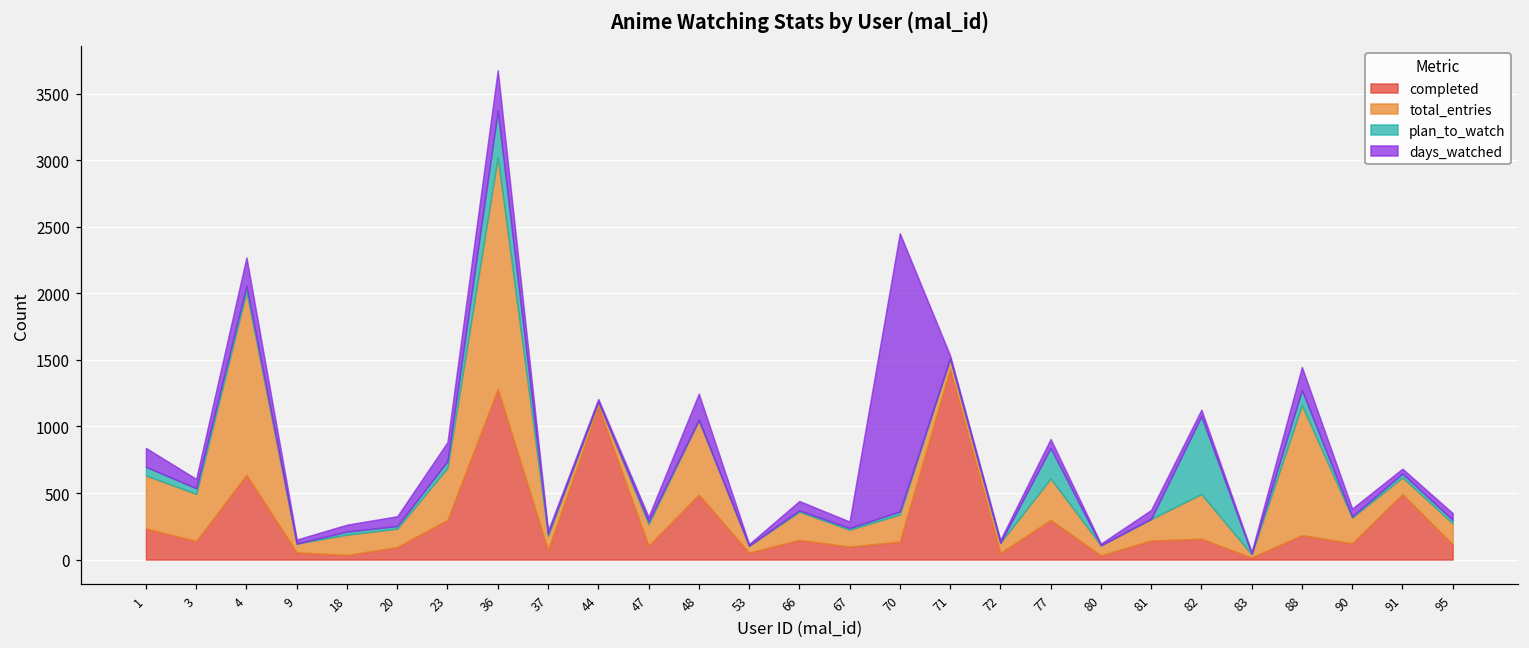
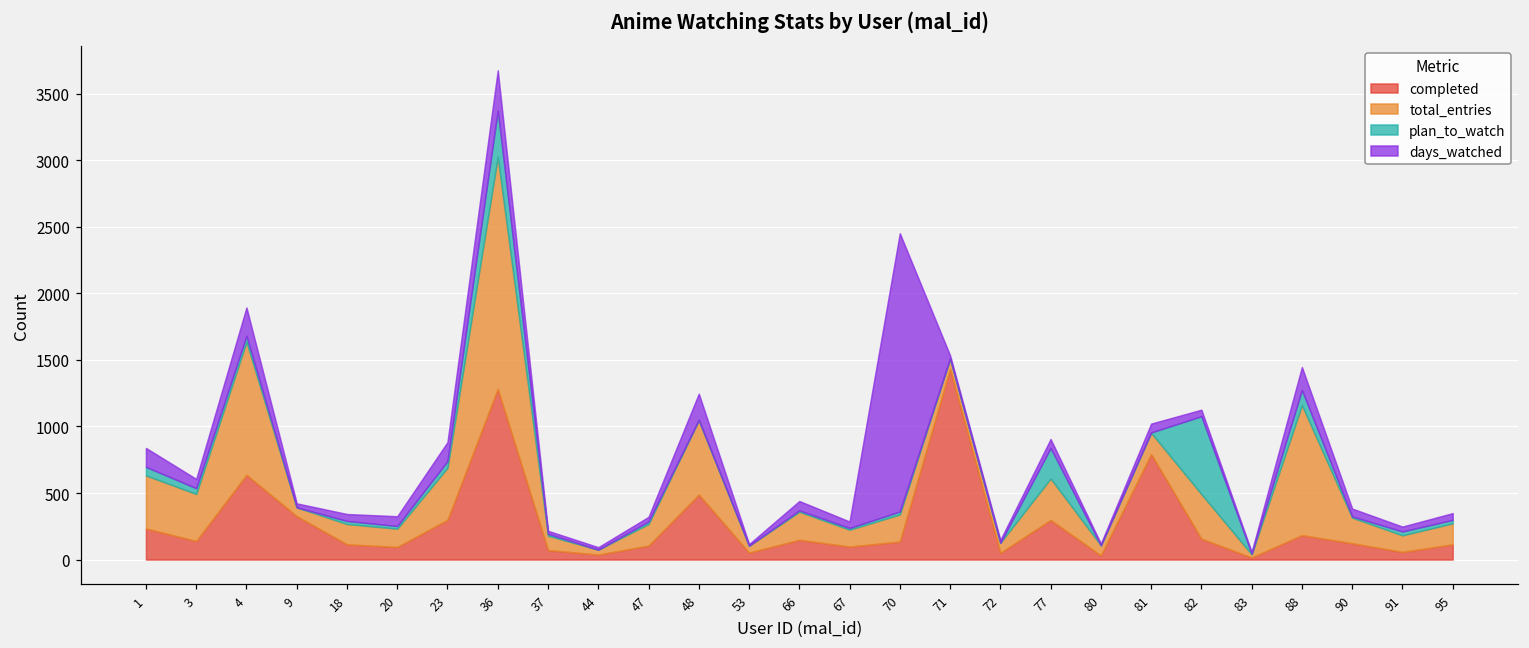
  {
    "completed": {
      "1": 230,
      "3": 140,
      "4": 640,
-     "9": 50,
-     "18": 30,
+     "9": 330,
+     "18": 110,
      "20": 90,
      "23": 300,
      "36": 1280,
      "37": 70,
-     "44": 1150,
+     "44": 40,
      "47": 100,
      "48": 490,
      "53": 50,
      "66": 150,
      "67": 100,
      "70": 140,
      "71": 1430,
      "72": 50,
      "77": 300,
      "80": 30,
-     "81": 140,
+     "81": 790,
      "82": 160,
      "88": 180,
      "90": 120,
-     "91": 490,
+     "91": 60,
      "95": 110
    },
    "total_entries": {
      "1": 400,
      "3": 350,
-     "4": 1380,
+     "4": 1000,
      "18": 150,
      "23": 390,
      "36": 1740,
      "70": 200,
      "77": 310,
      "82": 340,
      "88": 980,
      "91": 130,
      "95": 160
    },
    "plan_to_watch": {
      "1": 60,
      "3": 40,
      "4": 50,
      "18": 20,
      "23": 50,
      "36": 350,
      "70": 20,
      "77": 230,
      "82": 590,
      "88": 110,
      "91": 30,
      "95": 30
    },
    "days_watched": {
      "1": 140,
      "3": 70,
      "4": 210,
      "9": 30,
      "18": 50,
      "20": 70,
      "23": 140,
      "36": 300,
      "37": 20,
      "47": 30,
      "48": 200,
      "66": 70,
      "67": 50,
      "70": 2090,
      "71": 20,
      "77": 70,
      "81": 70,
      "82": 50,
      "88": 170,
      "90": 60,
      "91": 40,
      "95": 50
    }
  }
